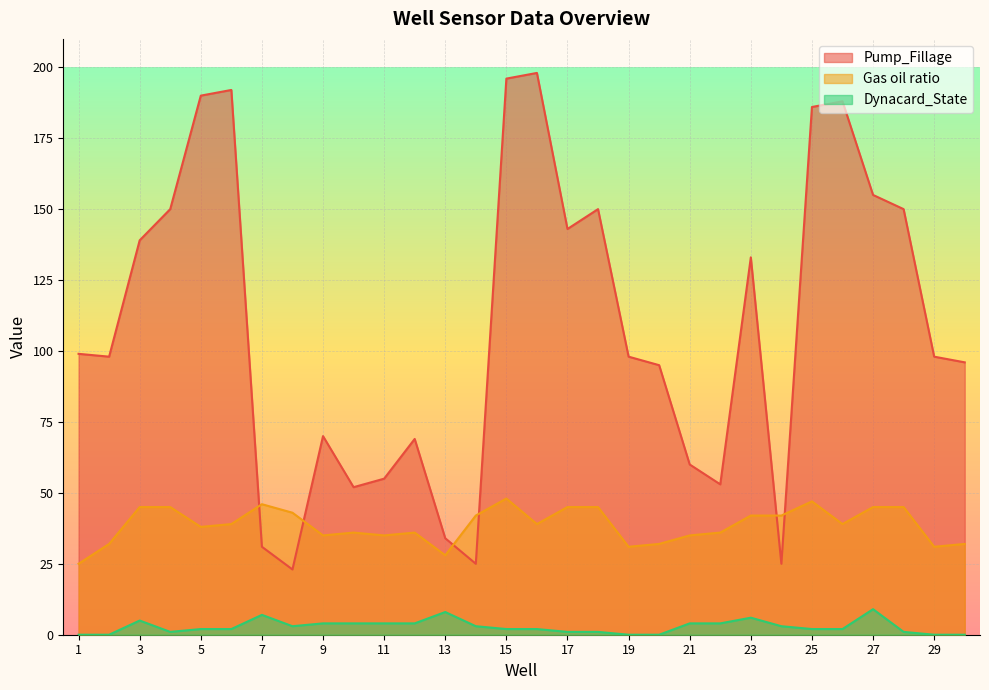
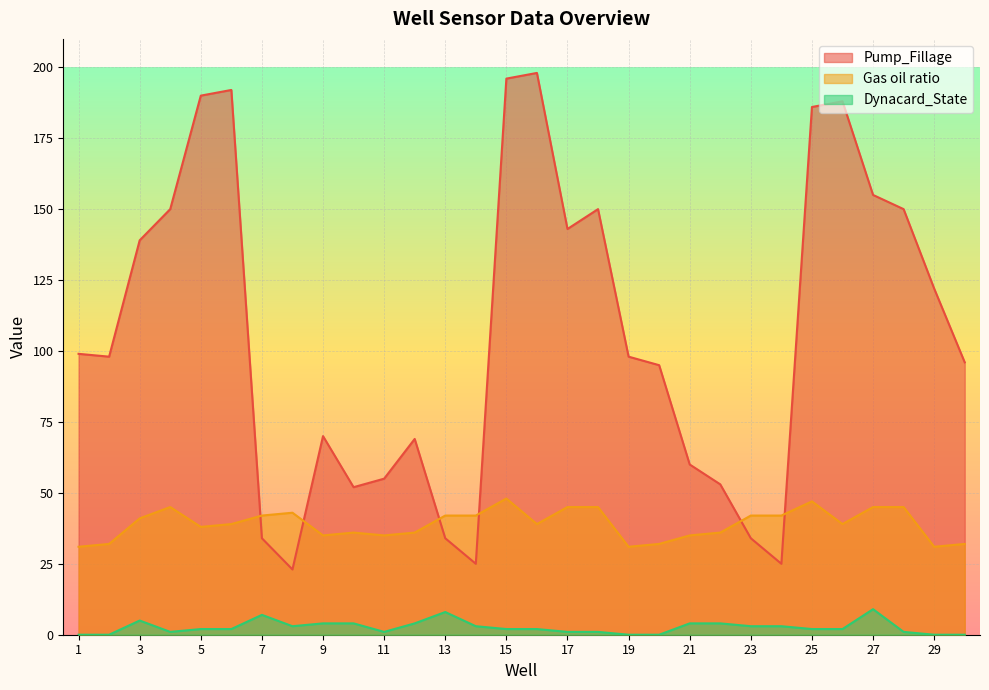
  {
    "Pump_Fillage": {
      "1": 99,
      "3": 139,
      "5": 190,
-     "7": 31,
+     "7": 34,
      "9": 70,
      "11": 55,
      "13": 34,
      "15": 196,
      "17": 143,
      "19": 98,
      "21": 60,
-     "23": 133,
+     "23": 34,
      "25": 186,
      "27": 155,
-     "29": 98
+     "29": 122
    },
    "Gas oil ratio": {
-     "1": 25,
-     "3": 45,
+     "1": 31,
+     "3": 41,
      "5": 38,
-     "7": 46,
+     "7": 42,
      "9": 35,
      "11": 35,
-     "13": 28,
+     "13": 42,
      "15": 48,
      "17": 45,
      "19": 31,
      "21": 35,
      "23": 42,
      "25": 47,
      "27": 45,
      "29": 31
    },
    "Dynacard_State": {
      "1": 0,
      "3": 5,
      "5": 2,
      "7": 7,
      "9": 4,
-     "11": 4,
+     "11": 1,
      "13": 8,
      "15": 2,
      "17": 1,
      "19": 0,
      "21": 4,
-     "23": 6,
+     "23": 3,
      "25": 2,
      "27": 9,
      "29": 0
    }
  }
